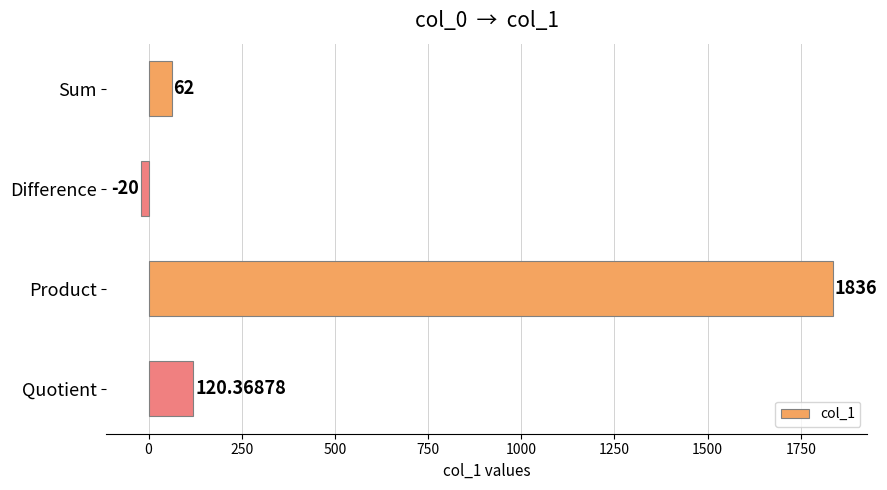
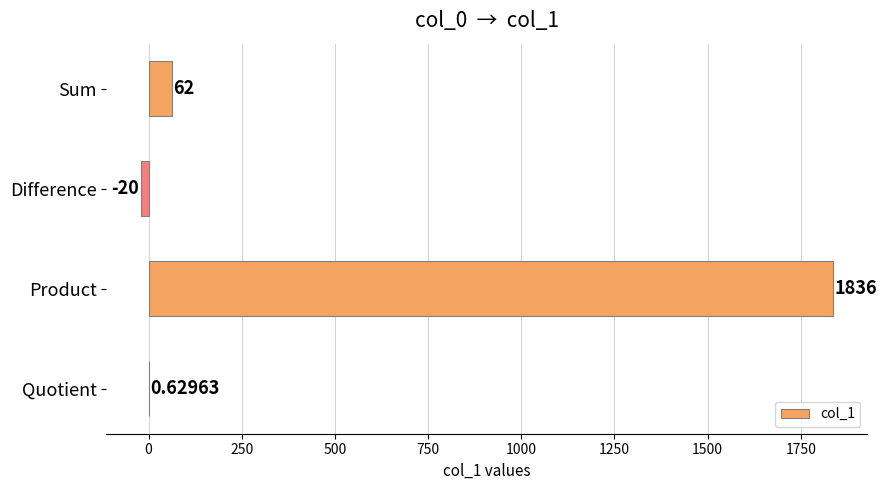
  {
    "Sum": 62,
    "Difference": -20,
    "Product": 1836,
-   "Quotient": 120.36878
+   "Quotient": 0.62963
  }
